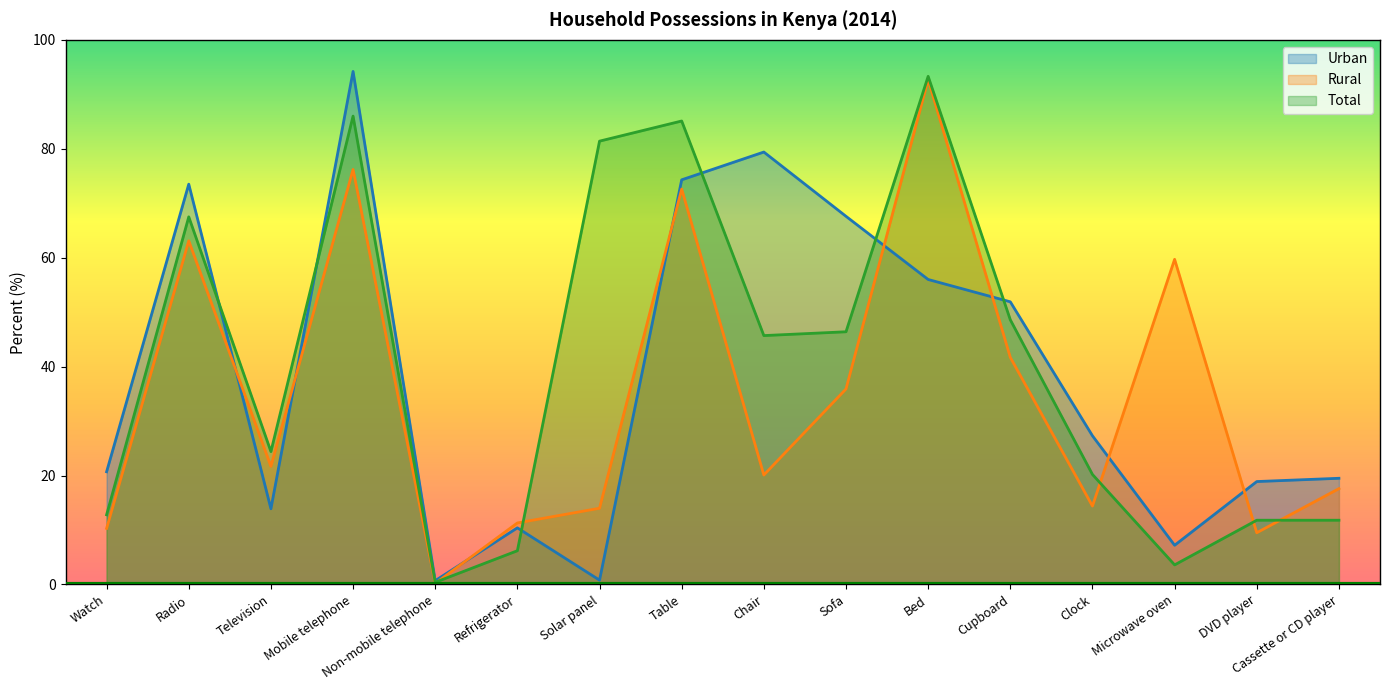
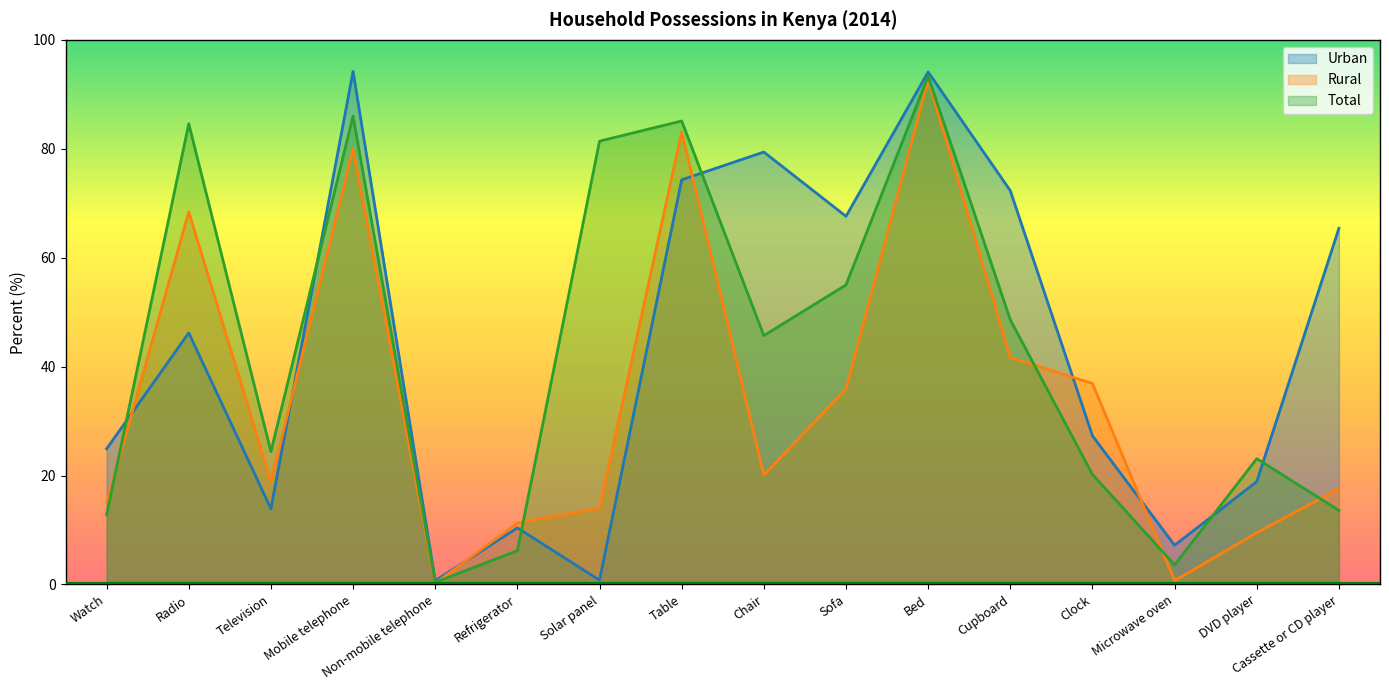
  {
    "Urban": {
-     "Watch": 21,
-     "Radio": 74,
+     "Watch": 25,
+     "Radio": 46,
      "Television": 14,
      "Mobile telephone": 94,
      "Refrigerator": 10,
      "Solar panel": 1,
      "Table": 74,
      "Chair": 79,
      "Sofa": 68,
-     "Bed": 56,
-     "Cupboard": 52,
+     "Bed": 94,
+     "Cupboard": 72,
      "Clock": 27,
      "Microwave oven": 7,
      "DVD player": 19,
-     "Cassette or CD player": 20
+     "Cassette or CD player": 65
    },
    "Rural": {
-     "Watch": 10,
-     "Radio": 63,
-     "Television": 22,
-     "Mobile telephone": 76,
+     "Watch": 15,
+     "Radio": 68,
+     "Television": 19,
+     "Mobile telephone": 80,
      "Refrigerator": 11,
      "Solar panel": 14,
-     "Table": 73,
+     "Table": 83,
      "Chair": 20,
      "Sofa": 36,
      "Bed": 93,
      "Cupboard": 42,
-     "Clock": 14,
-     "Microwave oven": 60,
+     "Clock": 37,
+     "Microwave oven": 1,
      "DVD player": 10,
      "Cassette or CD player": 18
    },
    "Total": {
      "Watch": 13,
-     "Radio": 68,
+     "Radio": 85,
      "Television": 24,
      "Mobile telephone": 86,
      "Refrigerator": 6,
      "Solar panel": 81,
      "Table": 85,
      "Chair": 46,
-     "Sofa": 46,
+     "Sofa": 55,
      "Bed": 93,
      "Cupboard": 49,
      "Clock": 20,
      "Microwave oven": 4,
-     "DVD player": 12,
-     "Cassette or CD player": 12
+     "DVD player": 23,
+     "Cassette or CD player": 14
    }
  }
